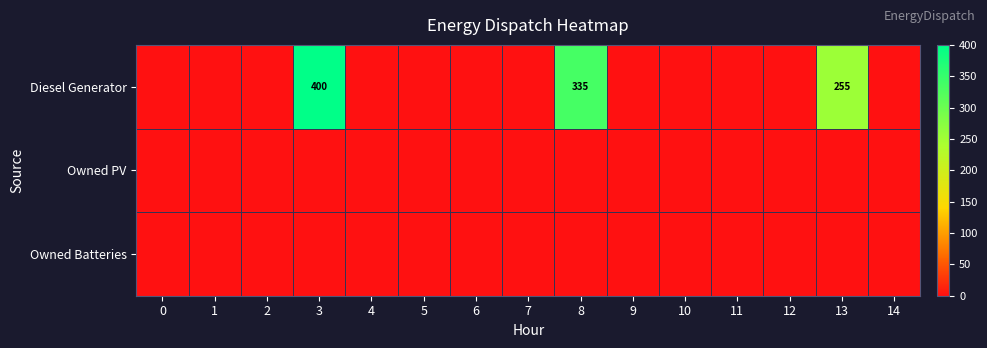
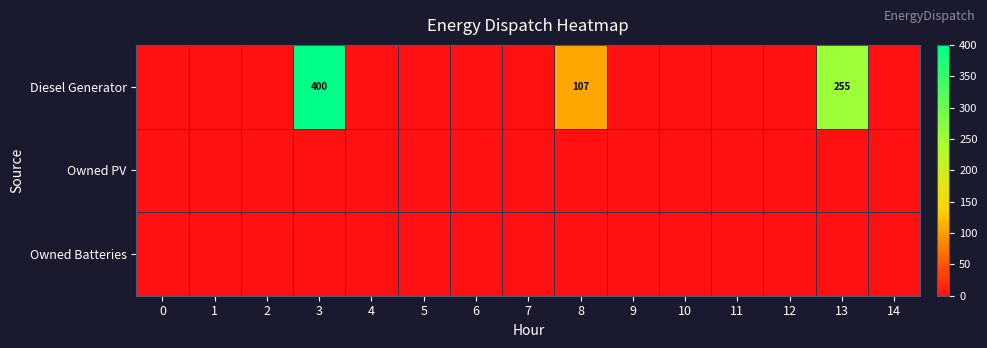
  {
    "Diesel Generator": {
      "3": 400,
-     "8": 335,
+     "8": 107,
      "13": 255
    }
  }
